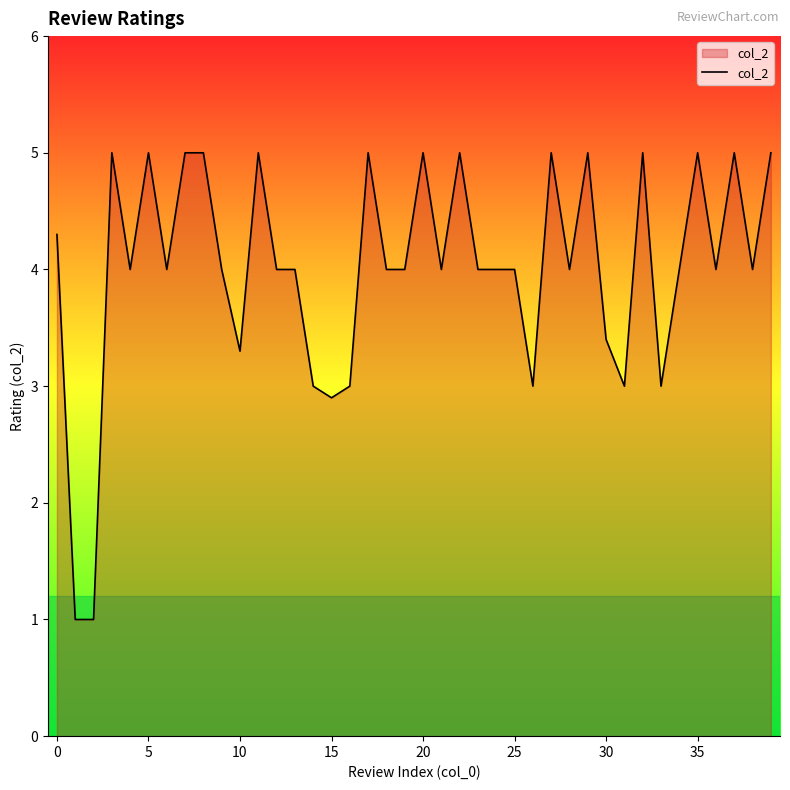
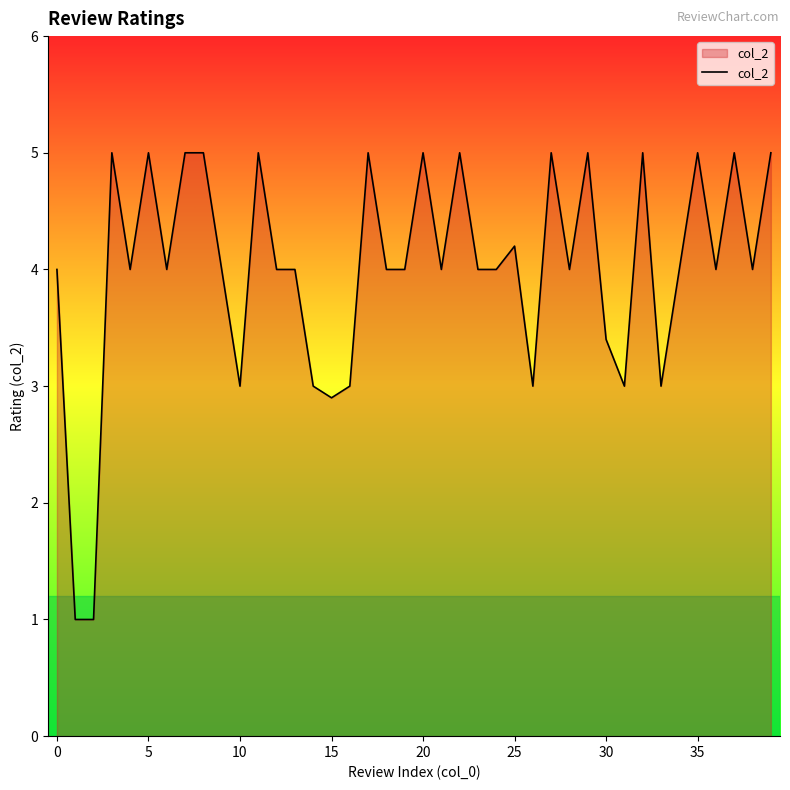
  {
-   "0": 4.3,
+   "0": 4.0,
    "5": 5.0,
-   "10": 3.3,
+   "10": 3.0,
    "15": 2.9,
    "20": 5.0,
-   "25": 4.0,
+   "25": 4.2,
    "30": 3.4,
    "35": 5.0
  }
